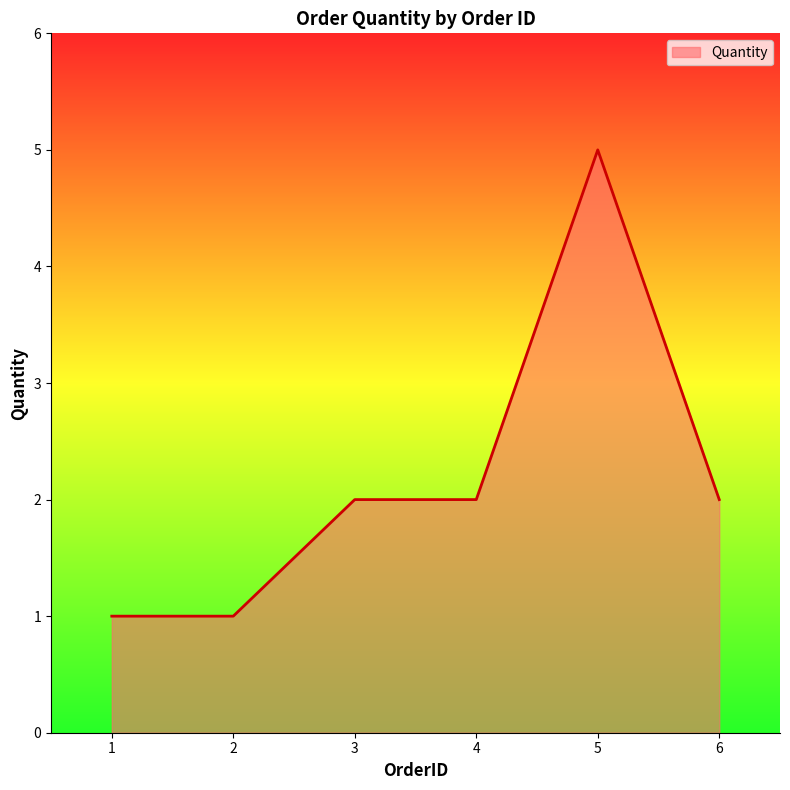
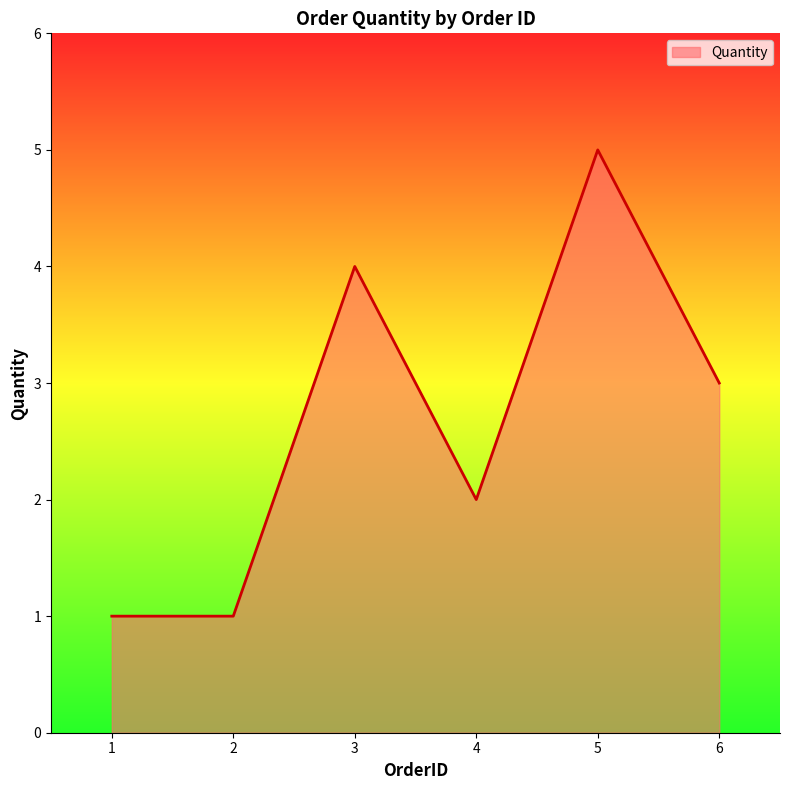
  {
    "1": 1,
    "2": 1,
-   "3": 2,
+   "3": 4,
    "4": 2,
    "5": 5,
-   "6": 2
+   "6": 3
  }
